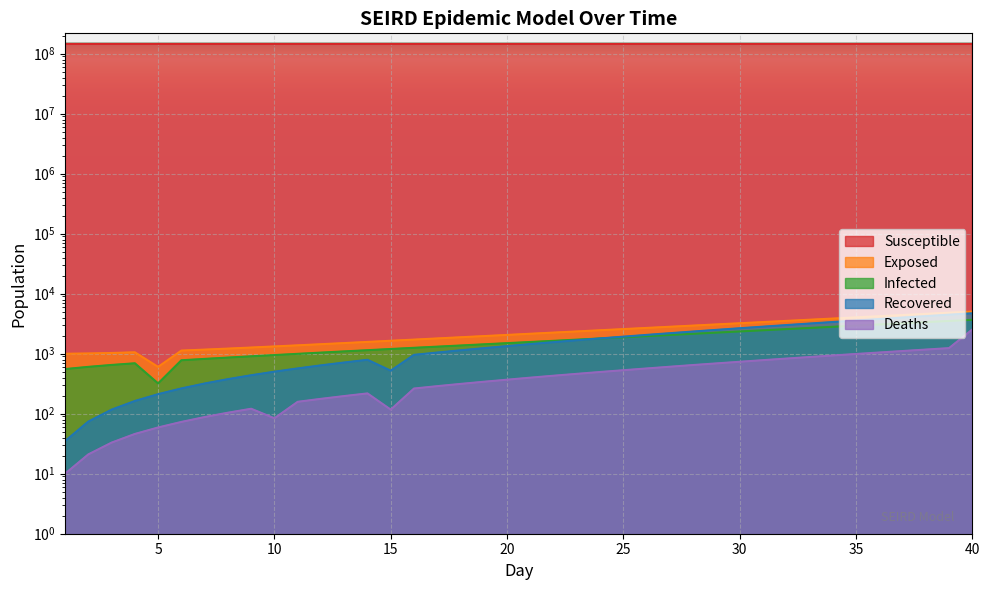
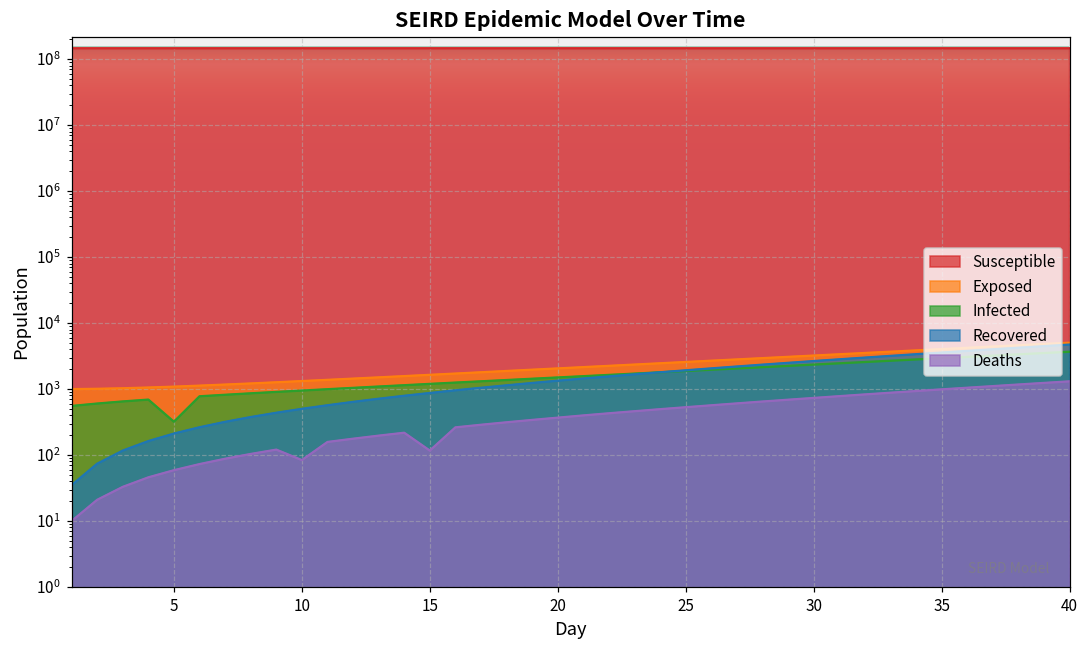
  {
    "Susceptible": {
      "5": 150000000,
      "10": 150000000,
      "15": 150000000,
      "20": 150000000,
      "25": 150000000,
      "30": 150000000,
      "35": 150000000,
      "40": 150000000
    },
    "Exposed": {
-     "5": 600,
+     "5": 1100,
      "10": 1300,
      "15": 1600,
      "20": 2100,
      "25": 2600,
      "30": 3000
    },
    "Infected": {
      "5": 300,
      "10": 1000,
      "15": 1200,
      "20": 1500,
      "30": 2400,
      "40": 4000
    },
    "Recovered": {
      "5": 210,
      "10": 500,
-     "15": 500,
+     "15": 900,
      "20": 1300,
      "30": 3000
    },
    "Deaths": {
      "5": 60,
      "10": 80,
      "15": 120,
      "20": 400,
      "25": 500,
      "30": 700,
      "35": 1000,
-     "40": 2500
+     "40": 1300
    }
  }
